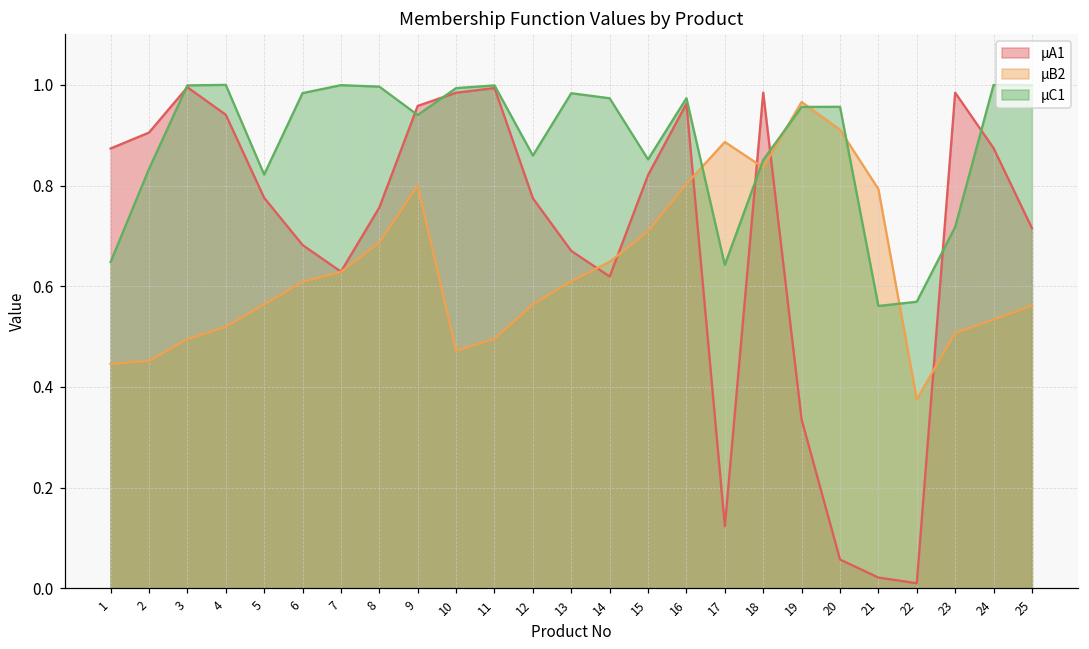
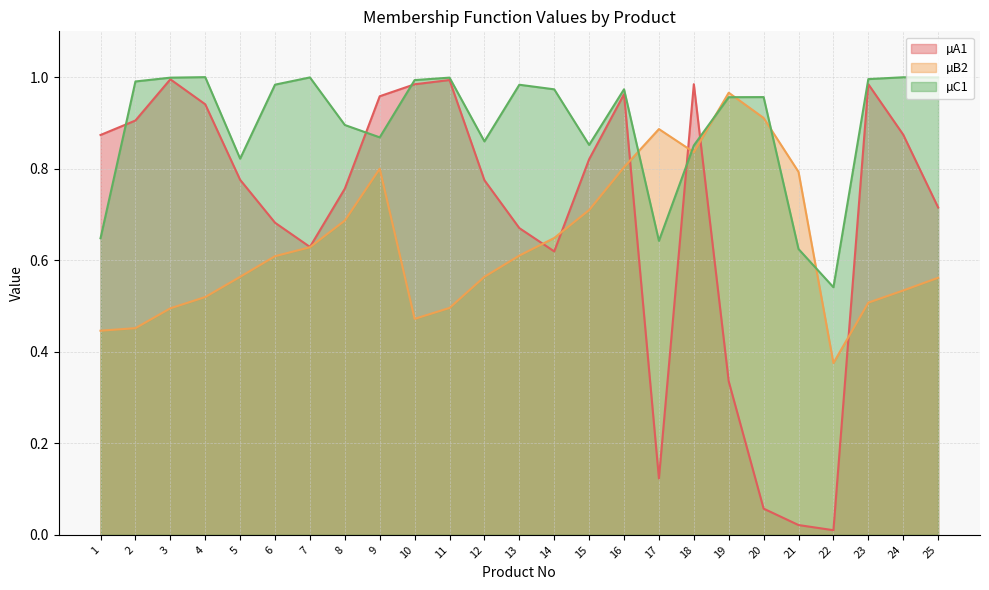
  {
    "µC1": {
      "1": 0.65,
-     "2": 0.83,
+     "2": 0.99,
      "4": 1.00,
      "5": 0.82,
      "6": 0.98,
      "7": 1.00,
-     "8": 1.00,
-     "9": 0.94,
+     "8": 0.90,
+     "9": 0.87,
      "10": 0.99,
      "12": 0.86,
      "13": 0.98,
      "14": 0.97,
      "15": 0.85,
      "16": 0.97,
      "17": 0.64,
      "18": 0.85,
      "19": 0.96,
      "20": 0.96,
-     "21": 0.56,
-     "22": 0.57,
-     "23": 0.72,
+     "21": 0.62,
+     "22": 0.54,
+     "23": 1.00,
      "24": 1.00
    }
  }
